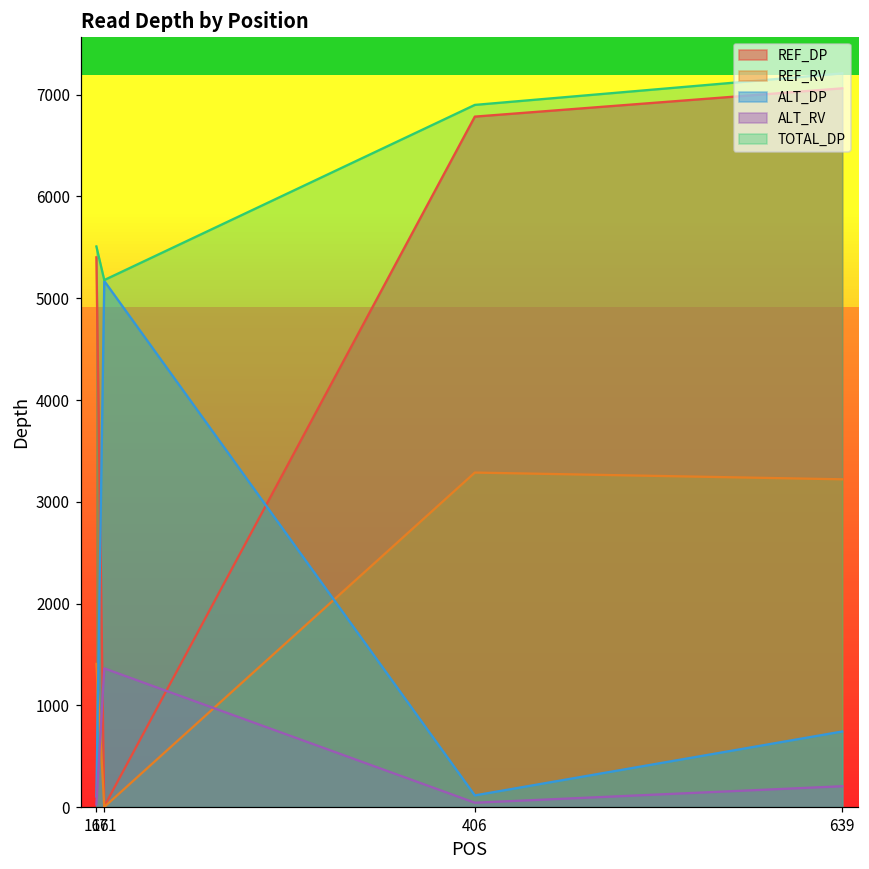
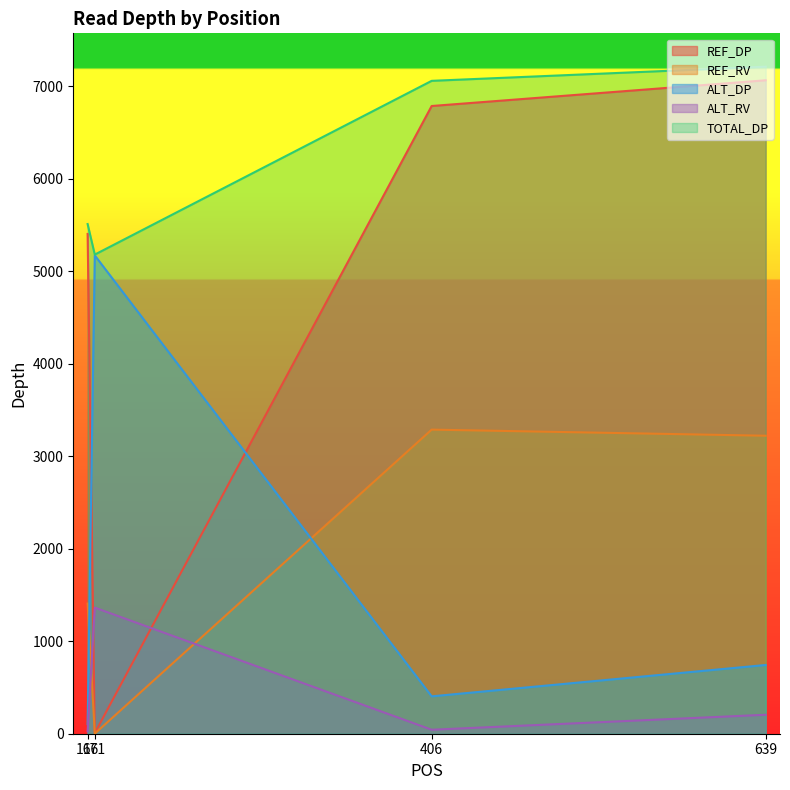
  {
    "ALT_DP": {
-     "406": 100,
+     "406": 400,
      "639": 700
    },
    "ALT_RV": {
      "406": 0,
      "639": 200
    },
    "TOTAL_DP": {
-     "406": 6900
+     "406": 7100
    }
  }
